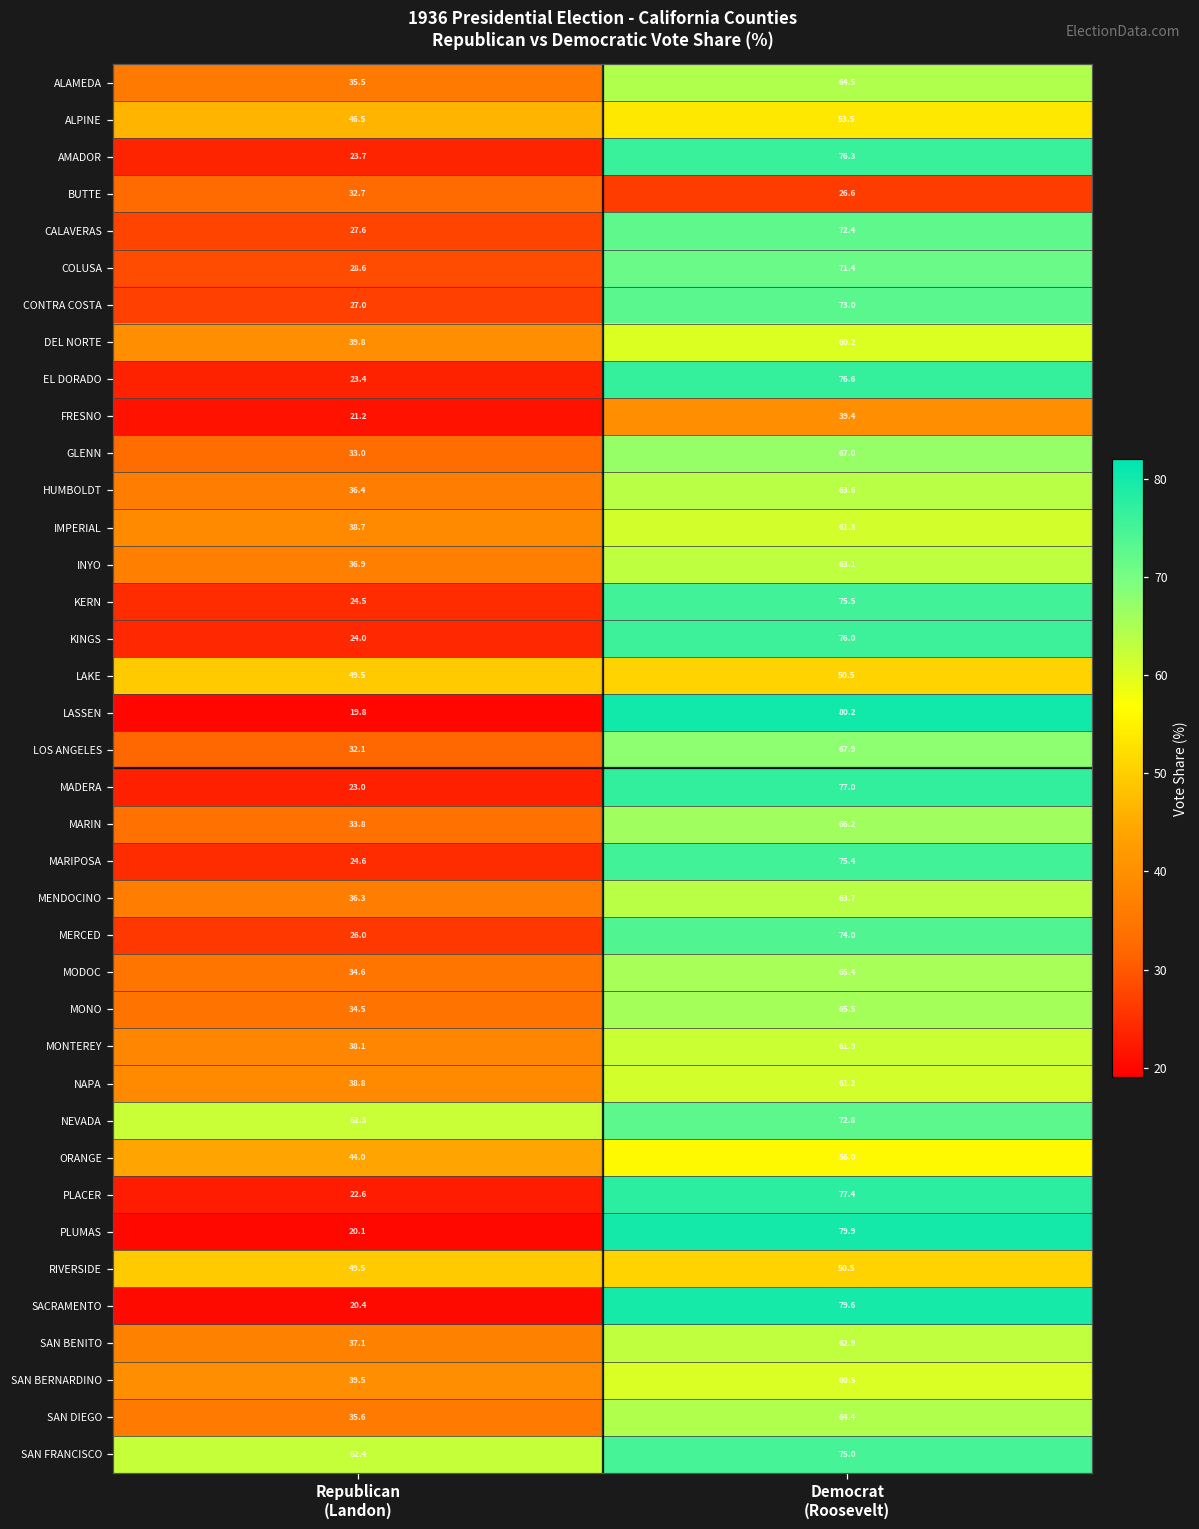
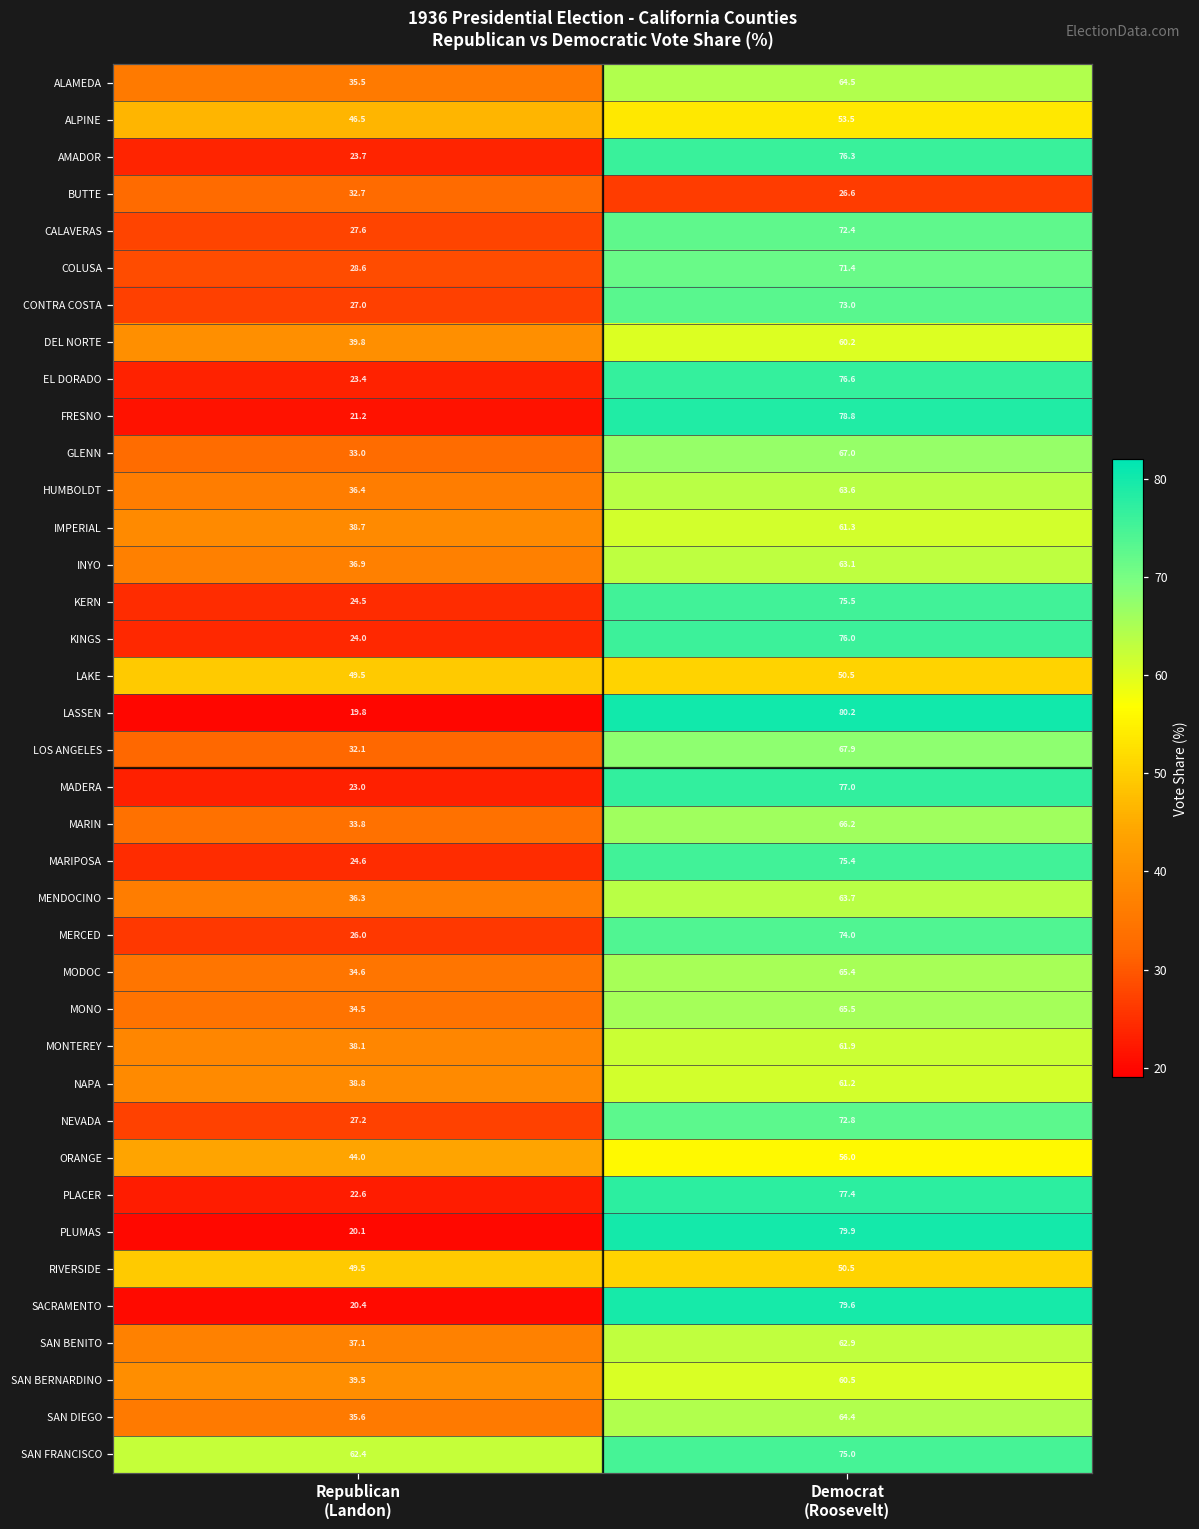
  {
    "ALAMEDA": {
      "Republican (Landon)": 35.5,
      "Democrat (Roosevelt)": 64.5
    },
    "ALPINE": {
      "Republican (Landon)": 46.5,
      "Democrat (Roosevelt)": 53.5
    },
    "AMADOR": {
      "Republican (Landon)": 23.7,
      "Democrat (Roosevelt)": 76.3
    },
    "BUTTE": {
      "Republican (Landon)": 32.7,
      "Democrat (Roosevelt)": 26.6
    },
    "CALAVERAS": {
      "Republican (Landon)": 27.6,
      "Democrat (Roosevelt)": 72.4
    },
    "COLUSA": {
      "Republican (Landon)": 28.6,
      "Democrat (Roosevelt)": 71.4
    },
    "CONTRA COSTA": {
      "Republican (Landon)": 27.0,
      "Democrat (Roosevelt)": 73.0
    },
    "DEL NORTE": {
      "Republican (Landon)": 39.8,
      "Democrat (Roosevelt)": 60.2
    },
    "EL DORADO": {
      "Republican (Landon)": 23.4,
      "Democrat (Roosevelt)": 76.6
    },
    "FRESNO": {
      "Republican (Landon)": 21.2,
-     "Democrat (Roosevelt)": 39.4
+     "Democrat (Roosevelt)": 78.8
    },
    "GLENN": {
      "Republican (Landon)": 33.0,
      "Democrat (Roosevelt)": 67.0
    },
    "HUMBOLDT": {
      "Republican (Landon)": 36.4,
      "Democrat (Roosevelt)": 63.6
    },
    "IMPERIAL": {
      "Republican (Landon)": 38.7,
      "Democrat (Roosevelt)": 61.3
    },
    "INYO": {
      "Republican (Landon)": 36.9,
      "Democrat (Roosevelt)": 63.1
    },
    "KERN": {
      "Republican (Landon)": 24.5,
      "Democrat (Roosevelt)": 75.5
    },
    "KINGS": {
      "Republican (Landon)": 24.0,
      "Democrat (Roosevelt)": 76.0
    },
    "LAKE": {
      "Republican (Landon)": 49.5,
      "Democrat (Roosevelt)": 50.5
    },
    "LASSEN": {
      "Republican (Landon)": 19.8,
      "Democrat (Roosevelt)": 80.2
    },
    "LOS ANGELES": {
      "Republican (Landon)": 32.1,
      "Democrat (Roosevelt)": 67.9
    },
    "MADERA": {
      "Republican (Landon)": 23.0,
      "Democrat (Roosevelt)": 77.0
    },
    "MARIN": {
      "Republican (Landon)": 33.8,
      "Democrat (Roosevelt)": 66.2
    },
    "MARIPOSA": {
      "Republican (Landon)": 24.6,
      "Democrat (Roosevelt)": 75.4
    },
    "MENDOCINO": {
      "Republican (Landon)": 36.3,
      "Democrat (Roosevelt)": 63.7
    },
    "MERCED": {
      "Republican (Landon)": 26.0,
      "Democrat (Roosevelt)": 74.0
    },
    "MODOC": {
      "Republican (Landon)": 34.6,
      "Democrat (Roosevelt)": 65.4
    },
    "MONO": {
      "Republican (Landon)": 34.5,
      "Democrat (Roosevelt)": 65.5
    },
    "MONTEREY": {
      "Republican (Landon)": 38.1,
      "Democrat (Roosevelt)": 61.9
    },
    "NAPA": {
      "Republican (Landon)": 38.8,
      "Democrat (Roosevelt)": 61.2
    },
    "NEVADA": {
-     "Republican (Landon)": 62.3,
+     "Republican (Landon)": 27.2,
      "Democrat (Roosevelt)": 72.8
    },
    "ORANGE": {
      "Republican (Landon)": 44.0,
      "Democrat (Roosevelt)": 56.0
    },
    "PLACER": {
      "Republican (Landon)": 22.6,
      "Democrat (Roosevelt)": 77.4
    },
    "PLUMAS": {
      "Republican (Landon)": 20.1,
      "Democrat (Roosevelt)": 79.9
    },
    "RIVERSIDE": {
      "Republican (Landon)": 49.5,
      "Democrat (Roosevelt)": 50.5
    },
    "SACRAMENTO": {
      "Republican (Landon)": 20.4,
      "Democrat (Roosevelt)": 79.6
    },
    "SAN BENITO": {
      "Republican (Landon)": 37.1,
      "Democrat (Roosevelt)": 62.9
    },
    "SAN BERNARDINO": {
      "Republican (Landon)": 39.5,
      "Democrat (Roosevelt)": 60.5
    },
    "SAN DIEGO": {
      "Republican (Landon)": 35.6,
      "Democrat (Roosevelt)": 64.4
    },
    "SAN FRANCISCO": {
      "Republican (Landon)": 62.4,
      "Democrat (Roosevelt)": 75.0
    }
  }
